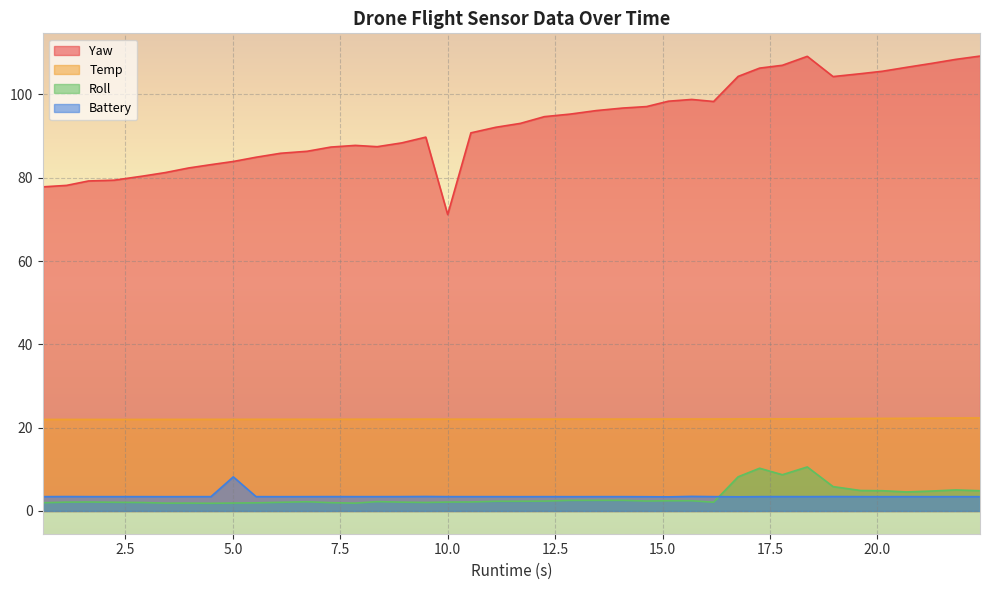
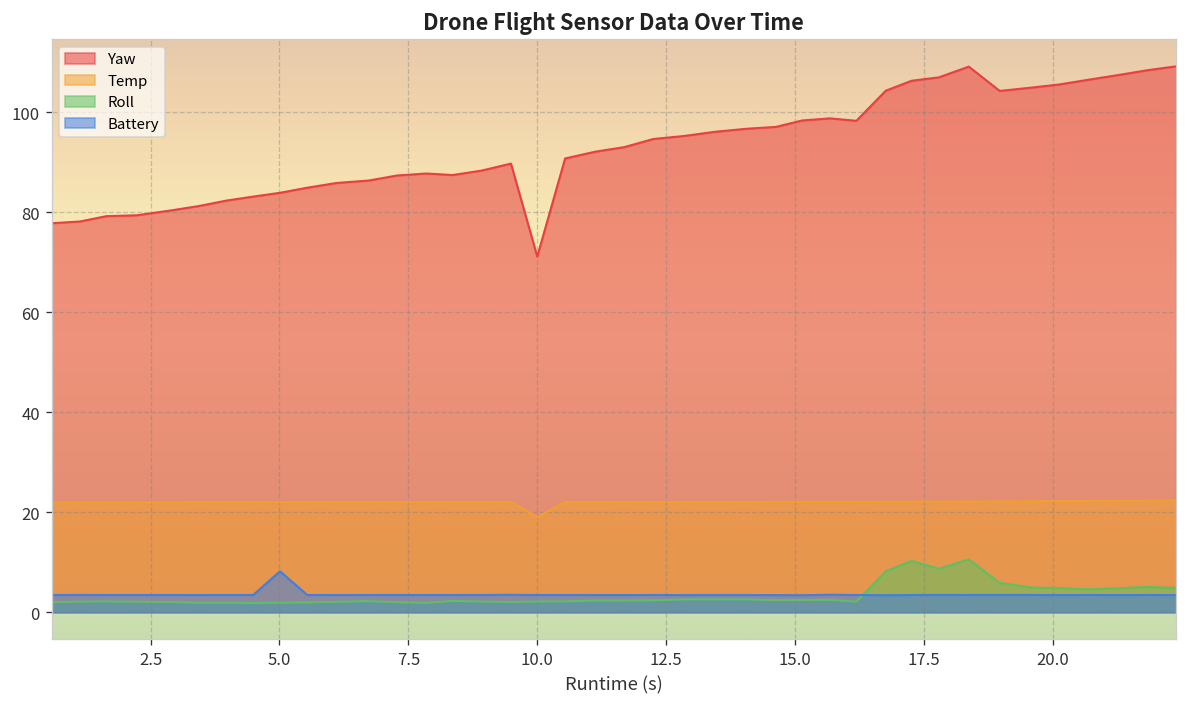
  {
    "Yaw": {
      "5.0": 84,
      "10.0": 71
    },
    "Temp": {
      "5.0": 22,
-     "10.0": 22
+     "10.0": 19
    },
    "Roll": {
      "5.0": 2,
      "10.0": 2
    },
    "Battery": {
      "5.0": 8,
      "10.0": 3
    }
  }
